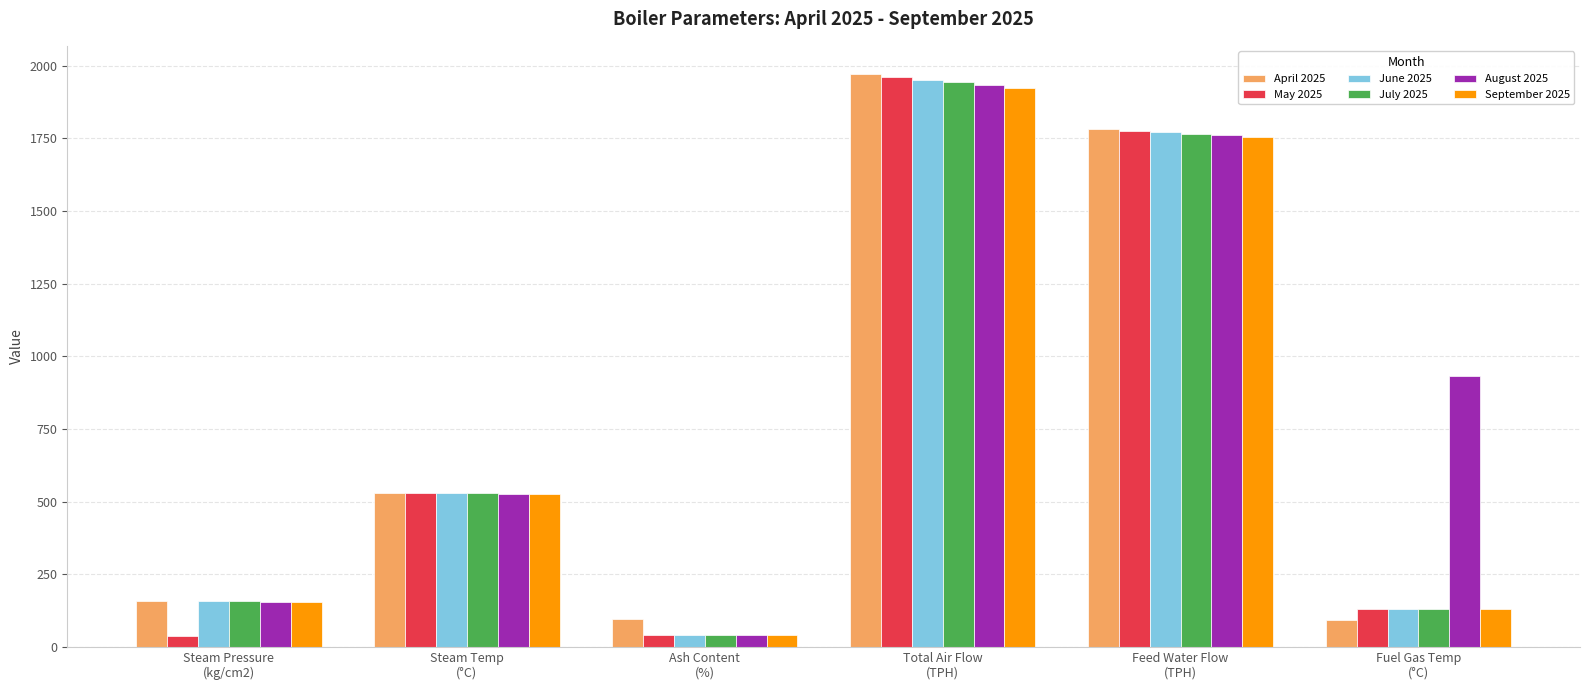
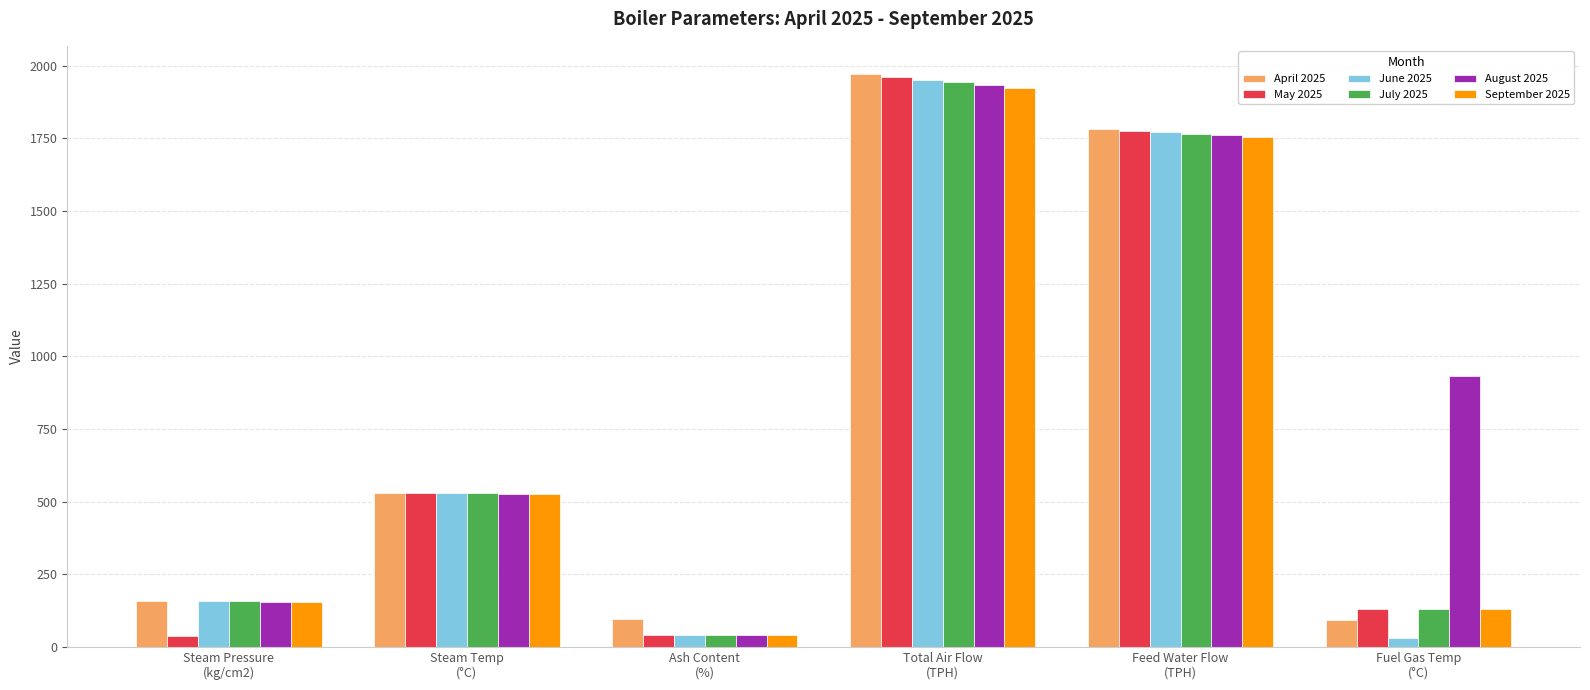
  {
    "April 2025": {
      "Steam Pressure (kg/cm2)": 160,
      "Steam Temp (°C)": 530,
      "Ash Content (%)": 100,
      "Total Air Flow (TPH)": 1970,
      "Feed Water Flow (TPH)": 1780,
      "Fuel Gas Temp (°C)": 90
    },
    "May 2025": {
      "Steam Pressure (kg/cm2)": 40,
      "Steam Temp (°C)": 530,
      "Ash Content (%)": 40,
      "Total Air Flow (TPH)": 1960,
      "Feed Water Flow (TPH)": 1780,
      "Fuel Gas Temp (°C)": 130
    },
    "June 2025": {
      "Steam Pressure (kg/cm2)": 160,
      "Steam Temp (°C)": 530,
      "Ash Content (%)": 40,
      "Total Air Flow (TPH)": 1950,
      "Feed Water Flow (TPH)": 1770,
-     "Fuel Gas Temp (°C)": 130
+     "Fuel Gas Temp (°C)": 30
    },
    "July 2025": {
      "Steam Pressure (kg/cm2)": 160,
      "Steam Temp (°C)": 530,
      "Ash Content (%)": 40,
      "Total Air Flow (TPH)": 1940,
      "Feed Water Flow (TPH)": 1770,
      "Fuel Gas Temp (°C)": 130
    },
    "August 2025": {
      "Steam Pressure (kg/cm2)": 160,
      "Steam Temp (°C)": 530,
      "Ash Content (%)": 40,
      "Total Air Flow (TPH)": 1930,
      "Feed Water Flow (TPH)": 1760,
      "Fuel Gas Temp (°C)": 930
    },
    "September 2025": {
      "Steam Pressure (kg/cm2)": 160,
      "Steam Temp (°C)": 530,
      "Ash Content (%)": 40,
      "Total Air Flow (TPH)": 1920,
      "Feed Water Flow (TPH)": 1750,
      "Fuel Gas Temp (°C)": 130
    }
  }
